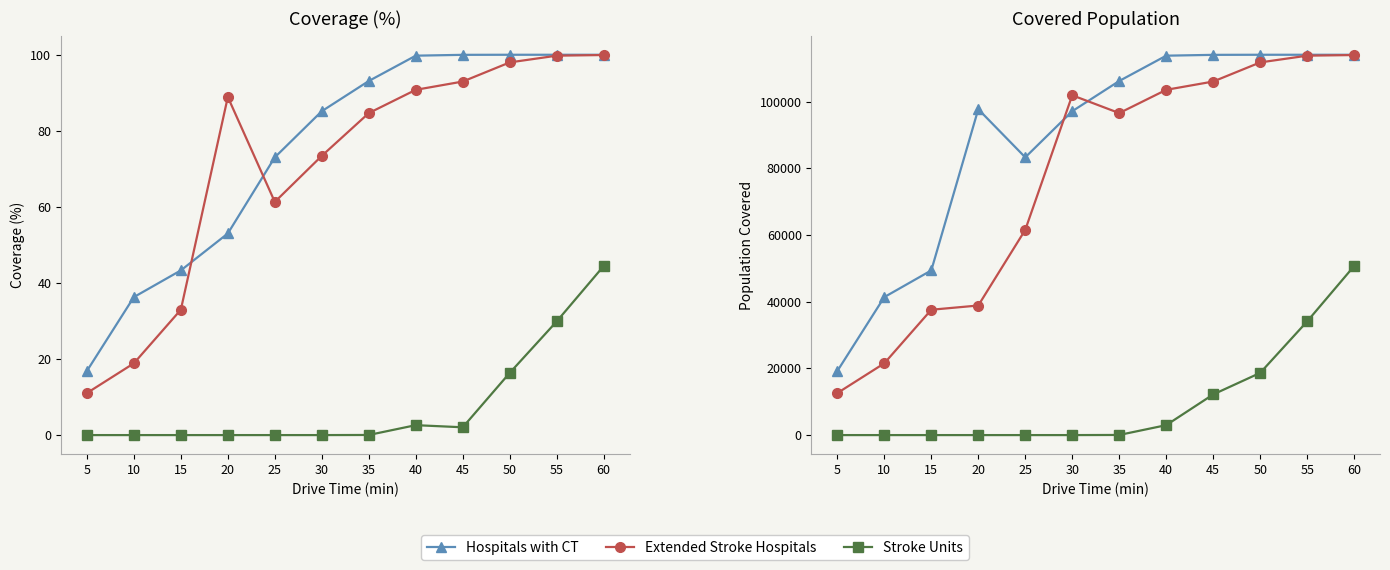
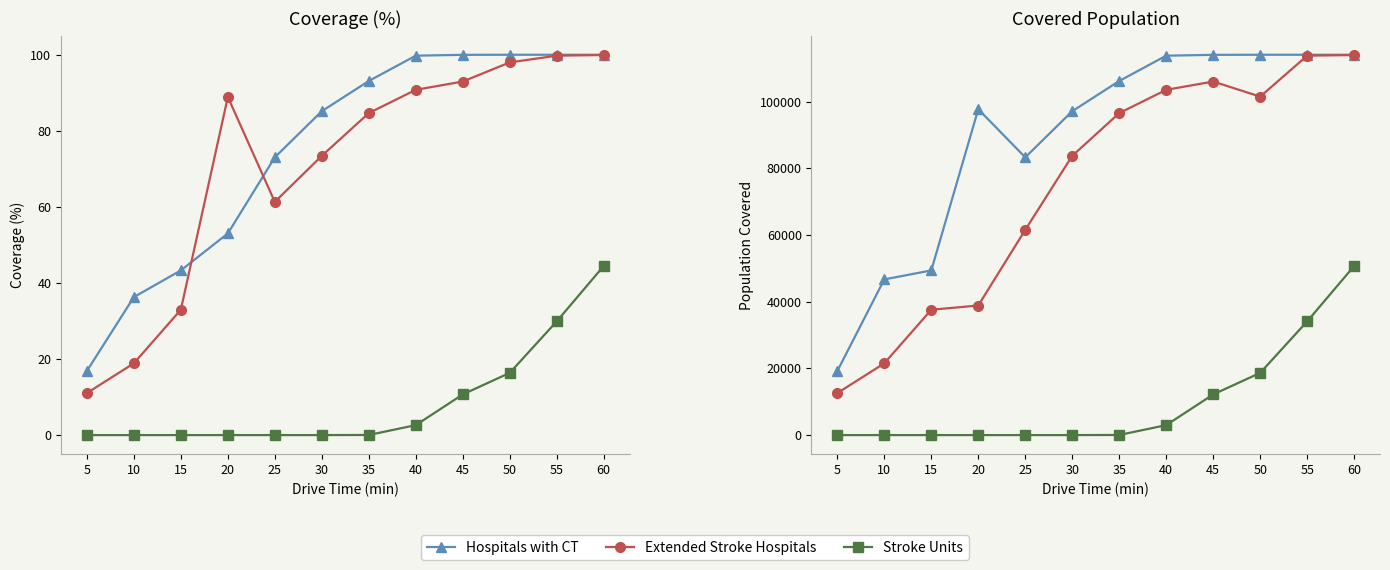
  {
    "Coverage (%)": {
      "Hospitals with CT": {
        "5": 17,
        "10": 36,
        "15": 43,
        "20": 53,
        "25": 73,
        "30": 85,
        "35": 93,
        "40": 100,
        "45": 100,
        "50": 100
      },
      "Extended Stroke Hospitals": {
        "5": 11,
        "10": 19,
        "15": 33,
        "20": 89,
        "25": 61,
        "30": 73,
        "35": 85,
        "40": 91,
        "45": 93,
        "50": 98
      },
      "Stroke Units": {
        "5": 0,
        "10": 0,
        "15": 0,
        "20": 0,
        "25": 0,
        "30": 0,
        "35": 0,
        "40": 3,
-       "45": 2,
+       "45": 11,
        "50": 16,
        "55": 30,
        "60": 44
      }
    },
    "Covered Population": {
      "Hospitals with CT": {
        "5": 19000,
-       "10": 41000,
+       "10": 47000,
        "15": 49000,
        "20": 98000,
        "25": 83000,
        "30": 97000,
        "35": 106000,
        "40": 114000,
        "45": 114000,
        "50": 114000
      },
      "Extended Stroke Hospitals": {
        "5": 13000,
        "10": 22000,
        "15": 38000,
        "20": 39000,
        "25": 62000,
-       "30": 102000,
+       "30": 84000,
        "35": 97000,
        "40": 104000,
        "45": 106000,
-       "50": 112000
+       "50": 102000
      },
      "Stroke Units": {
        "5": 0,
        "10": 0,
        "15": 0,
        "20": 0,
        "25": 0,
        "30": 0,
        "35": 0,
        "40": 3000,
        "45": 12000,
        "50": 19000,
        "55": 34000,
        "60": 51000
      }
    }
  }
